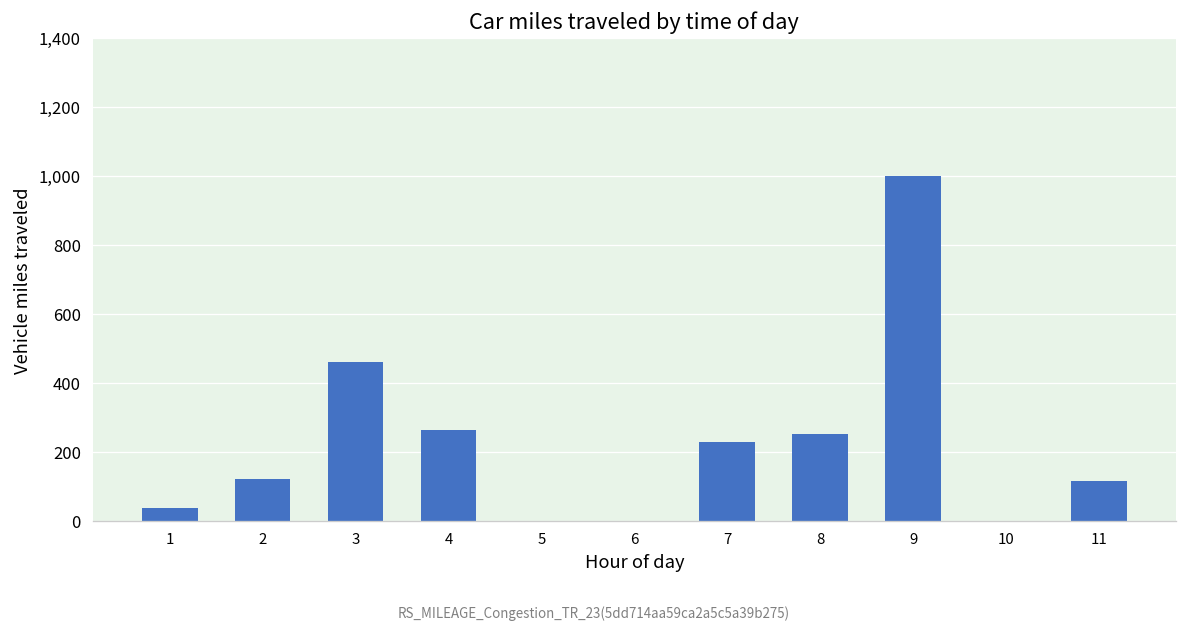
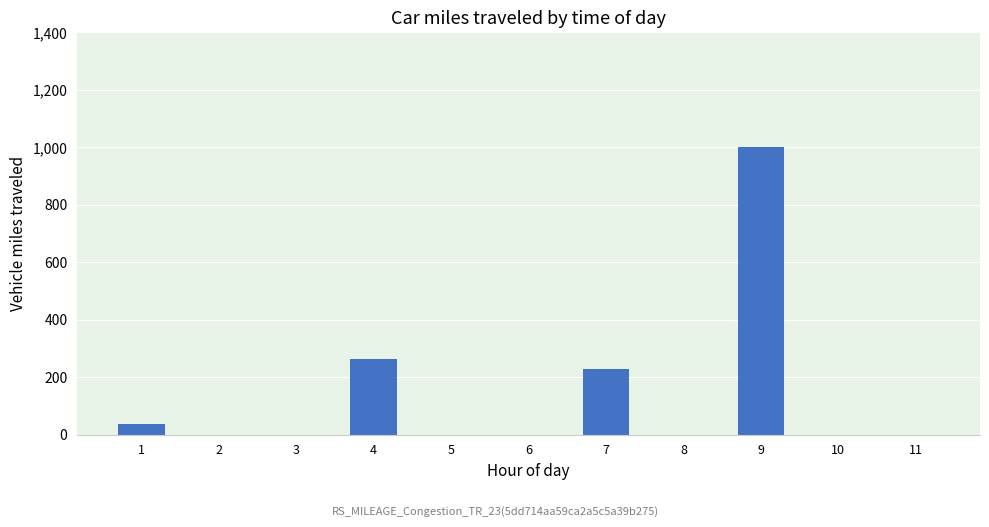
  {
    "1": "40",
-   "2": "120",
-   "3": "460",
+   "2": "0",
+   "3": "0",
    "4": "260",
    "5": "0",
    "6": "0",
    "7": "230",
-   "8": "250",
+   "8": "0",
    "9": "1,000",
    "10": "0",
-   "11": "120"
+   "11": "0"
  }
